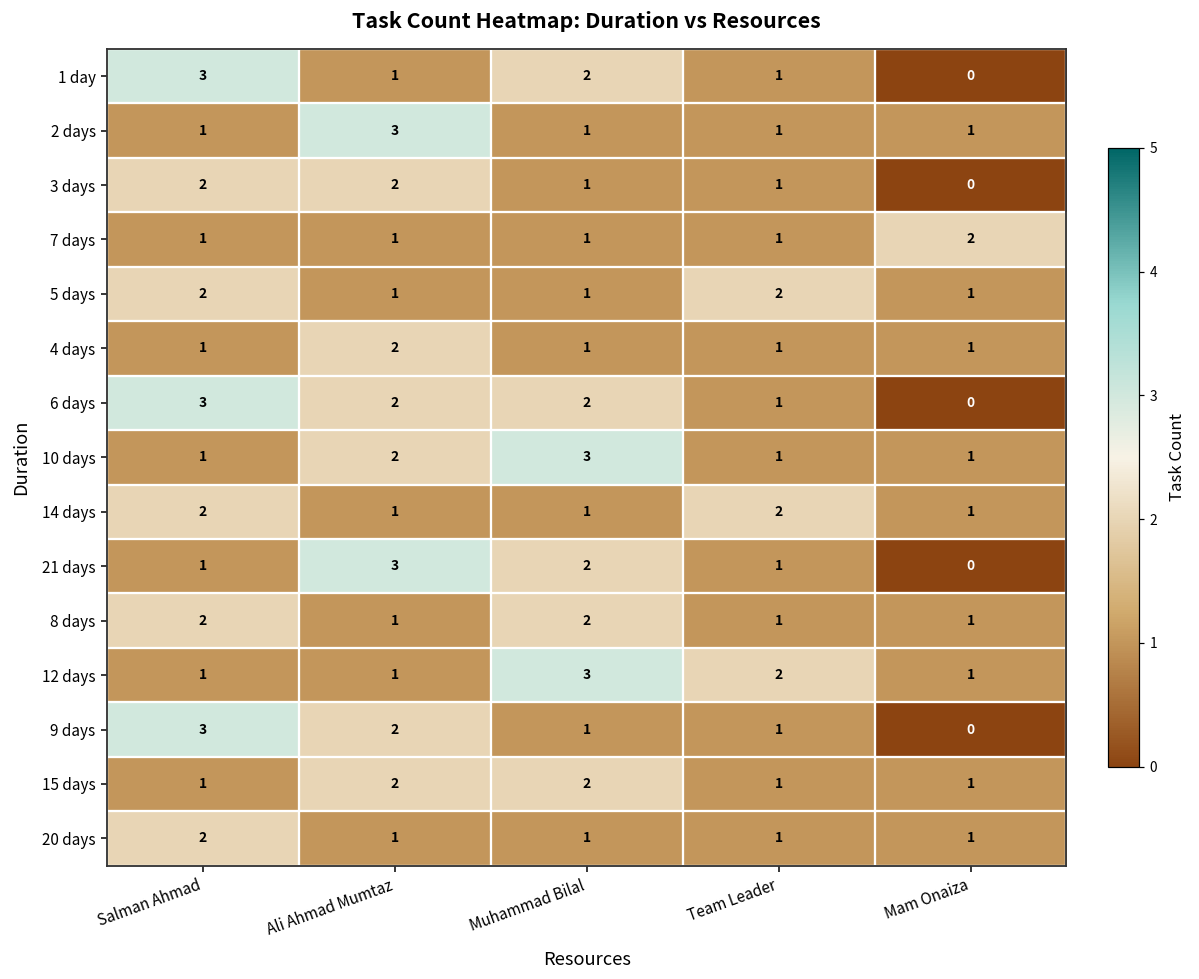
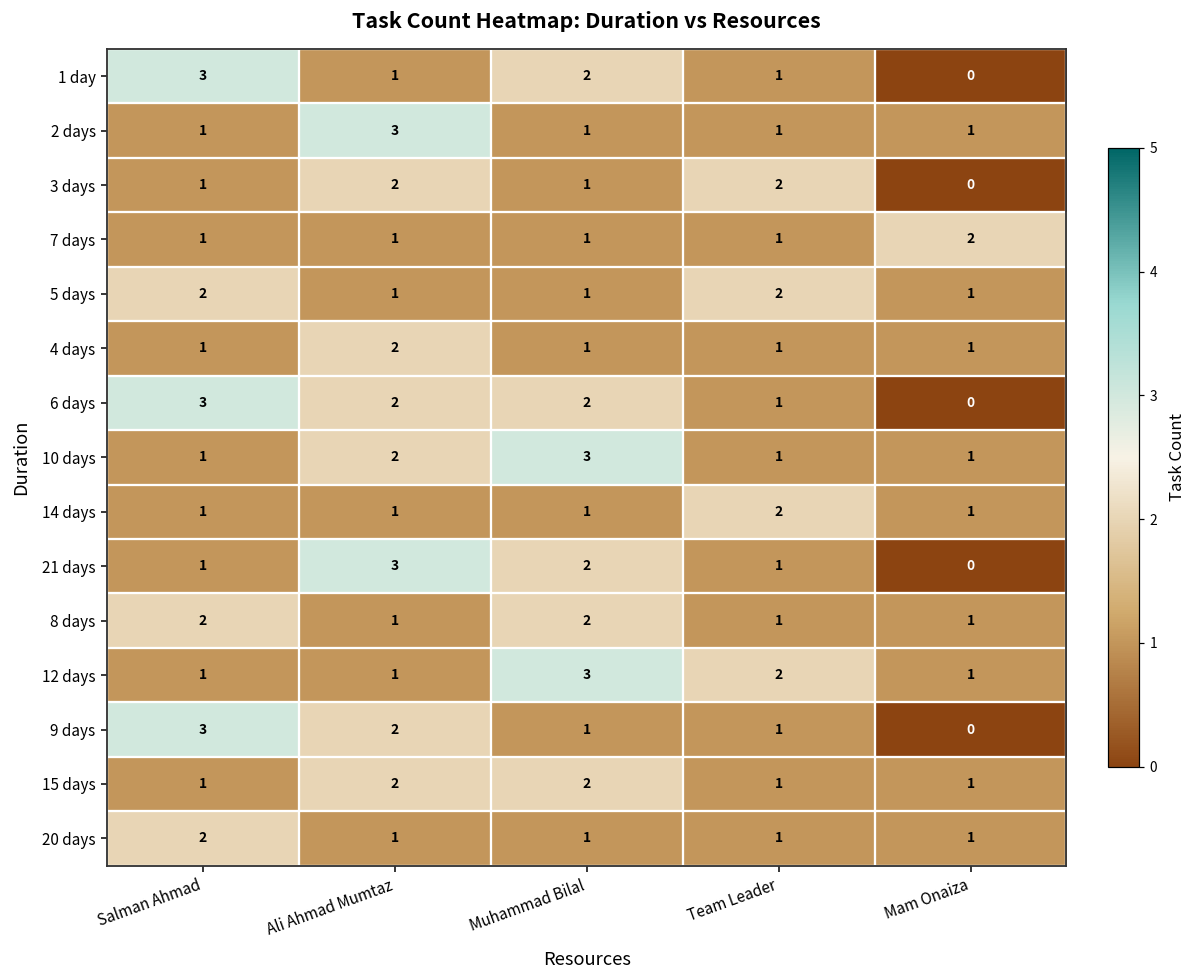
  {
    "1 day": {
      "Salman Ahmad": 3,
      "Ali Ahmad Mumtaz": 1,
      "Muhammad Bilal": 2,
      "Team Leader": 1,
      "Mam Onaiza": 0
    },
    "2 days": {
      "Salman Ahmad": 1,
      "Ali Ahmad Mumtaz": 3,
      "Muhammad Bilal": 1,
      "Team Leader": 1,
      "Mam Onaiza": 1
    },
    "3 days": {
-     "Salman Ahmad": 2,
+     "Salman Ahmad": 1,
      "Ali Ahmad Mumtaz": 2,
      "Muhammad Bilal": 1,
-     "Team Leader": 1,
+     "Team Leader": 2,
      "Mam Onaiza": 0
    },
    "7 days": {
      "Salman Ahmad": 1,
      "Ali Ahmad Mumtaz": 1,
      "Muhammad Bilal": 1,
      "Team Leader": 1,
      "Mam Onaiza": 2
    },
    "5 days": {
      "Salman Ahmad": 2,
      "Ali Ahmad Mumtaz": 1,
      "Muhammad Bilal": 1,
      "Team Leader": 2,
      "Mam Onaiza": 1
    },
    "4 days": {
      "Salman Ahmad": 1,
      "Ali Ahmad Mumtaz": 2,
      "Muhammad Bilal": 1,
      "Team Leader": 1,
      "Mam Onaiza": 1
    },
    "6 days": {
      "Salman Ahmad": 3,
      "Ali Ahmad Mumtaz": 2,
      "Muhammad Bilal": 2,
      "Team Leader": 1,
      "Mam Onaiza": 0
    },
    "10 days": {
      "Salman Ahmad": 1,
      "Ali Ahmad Mumtaz": 2,
      "Muhammad Bilal": 3,
      "Team Leader": 1,
      "Mam Onaiza": 1
    },
    "14 days": {
-     "Salman Ahmad": 2,
+     "Salman Ahmad": 1,
      "Ali Ahmad Mumtaz": 1,
      "Muhammad Bilal": 1,
      "Team Leader": 2,
      "Mam Onaiza": 1
    },
    "21 days": {
      "Salman Ahmad": 1,
      "Ali Ahmad Mumtaz": 3,
      "Muhammad Bilal": 2,
      "Team Leader": 1,
      "Mam Onaiza": 0
    },
    "8 days": {
      "Salman Ahmad": 2,
      "Ali Ahmad Mumtaz": 1,
      "Muhammad Bilal": 2,
      "Team Leader": 1,
      "Mam Onaiza": 1
    },
    "12 days": {
      "Salman Ahmad": 1,
      "Ali Ahmad Mumtaz": 1,
      "Muhammad Bilal": 3,
      "Team Leader": 2,
      "Mam Onaiza": 1
    },
    "9 days": {
      "Salman Ahmad": 3,
      "Ali Ahmad Mumtaz": 2,
      "Muhammad Bilal": 1,
      "Team Leader": 1,
      "Mam Onaiza": 0
    },
    "15 days": {
      "Salman Ahmad": 1,
      "Ali Ahmad Mumtaz": 2,
      "Muhammad Bilal": 2,
      "Team Leader": 1,
      "Mam Onaiza": 1
    },
    "20 days": {
      "Salman Ahmad": 2,
      "Ali Ahmad Mumtaz": 1,
      "Muhammad Bilal": 1,
      "Team Leader": 1,
      "Mam Onaiza": 1
    }
  }
